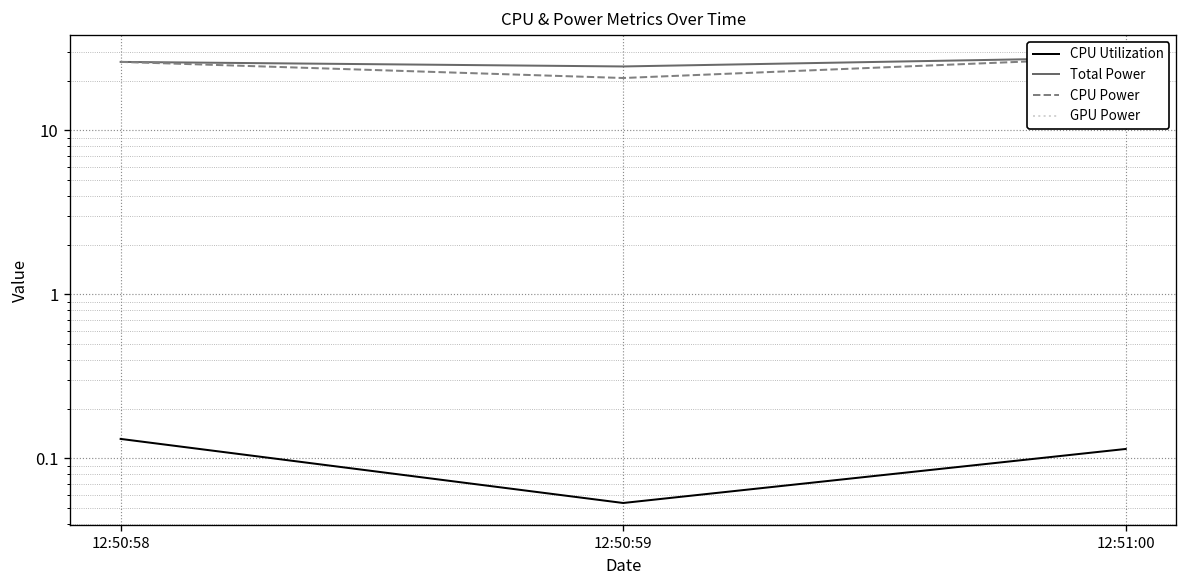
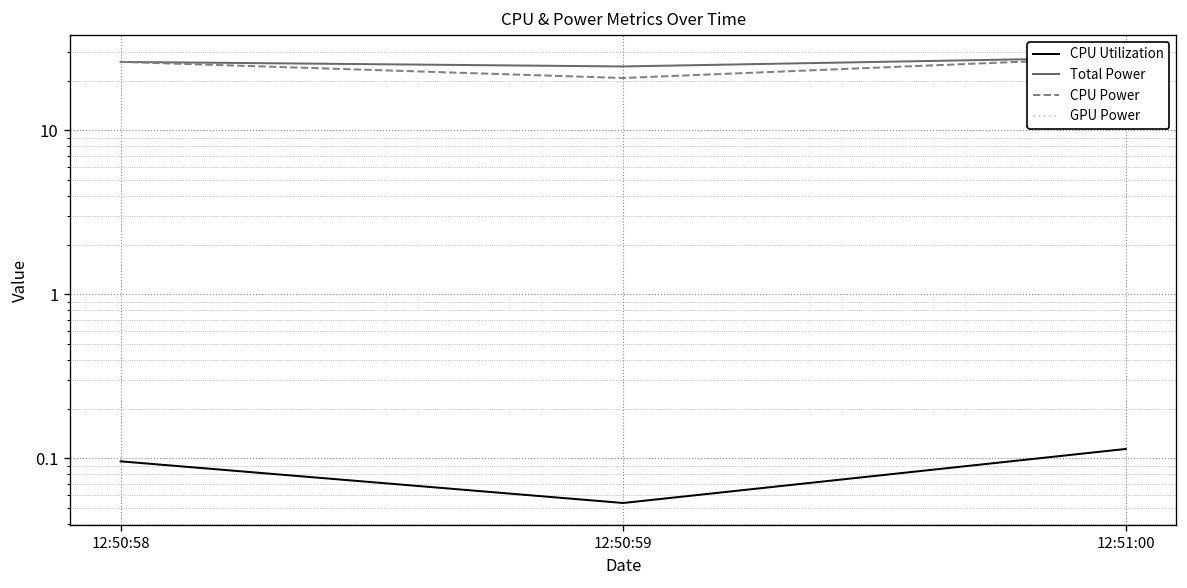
  {
    "CPU Utilization": {
-     "12:50:58": 0.13,
+     "12:50:58": 0.10,
      "12:50:59": 0.054,
      "12:51:00": 0.11
    }
  }
